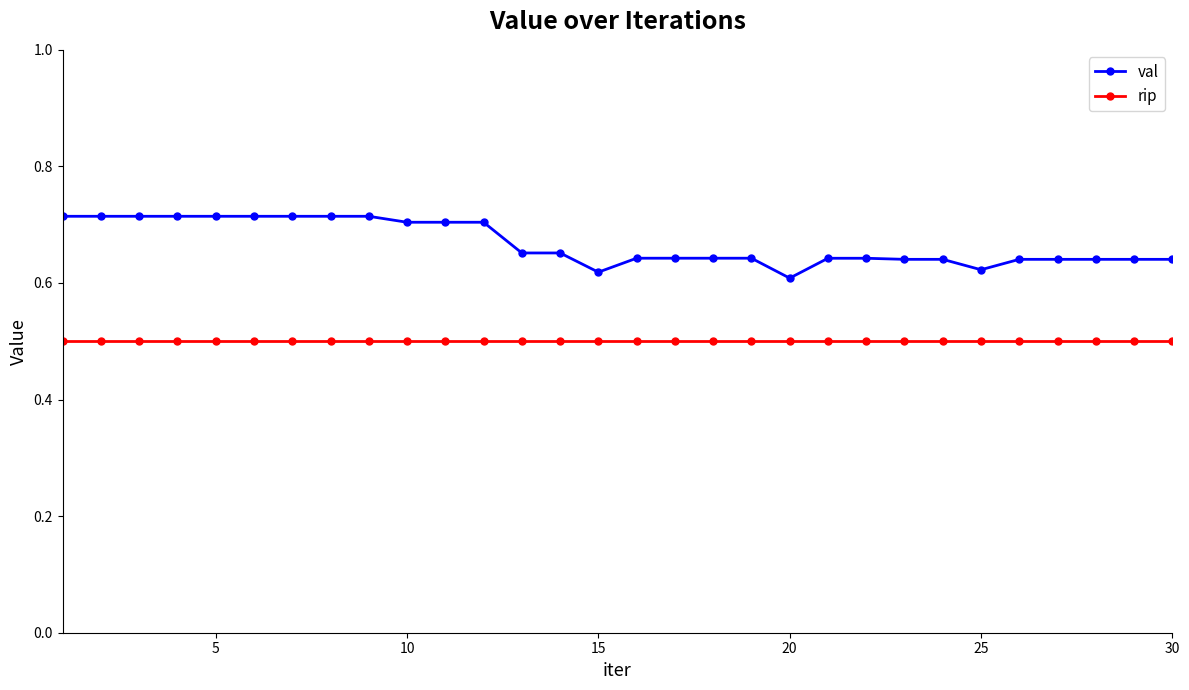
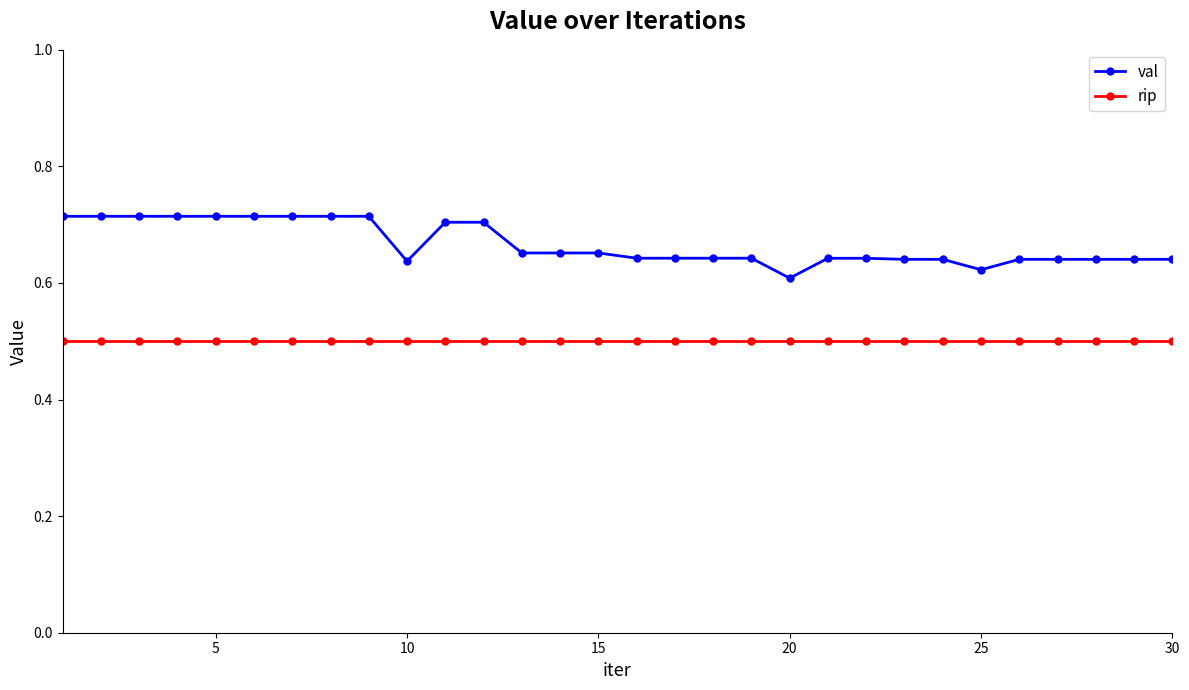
  {
    "val": {
      "5": 0.71,
-     "10": 0.70,
-     "15": 0.62,
+     "10": 0.64,
+     "15": 0.65,
      "20": 0.61,
      "25": 0.62,
      "30": 0.64
    },
    "rip": {
      "5": 0.50,
      "10": 0.50,
      "15": 0.50,
      "20": 0.50,
      "25": 0.50,
      "30": 0.50
    }
  }
